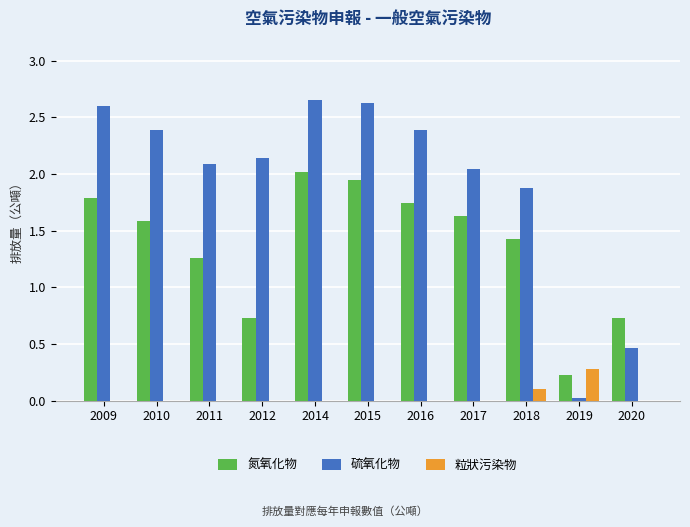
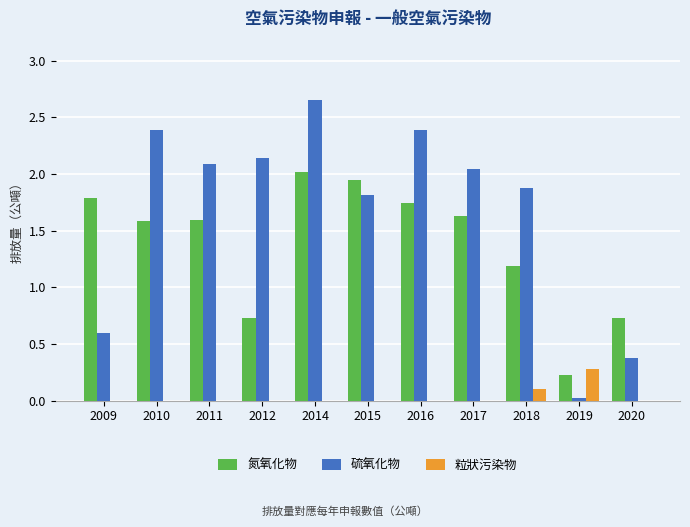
  {
    "氮氧化物": {
      "2009": 1.79,
      "2010": 1.58,
-     "2011": 1.26,
+     "2011": 1.59,
      "2012": 0.73,
      "2014": 2.02,
      "2015": 1.95,
      "2016": 1.75,
      "2017": 1.63,
-     "2018": 1.42,
+     "2018": 1.18,
      "2019": 0.22,
      "2020": 0.73
    },
    "硫氧化物": {
-     "2009": 2.6,
+     "2009": 0.6,
      "2010": 2.39,
      "2011": 2.09,
      "2012": 2.14,
      "2014": 2.65,
-     "2015": 2.63,
+     "2015": 1.81,
      "2016": 2.38,
      "2017": 2.05,
      "2018": 1.88,
      "2019": 0.03,
-     "2020": 0.46
+     "2020": 0.37
    },
    "粒狀污染物": {
      "2009": 0.00,
      "2010": 0.00,
      "2011": 0.00,
      "2012": 0.00,
      "2014": 0.00,
      "2015": 0.00,
      "2016": 0.00,
      "2017": 0.00,
      "2018": 0.11,
      "2019": 0.28,
      "2020": 0.00
    }
  }
